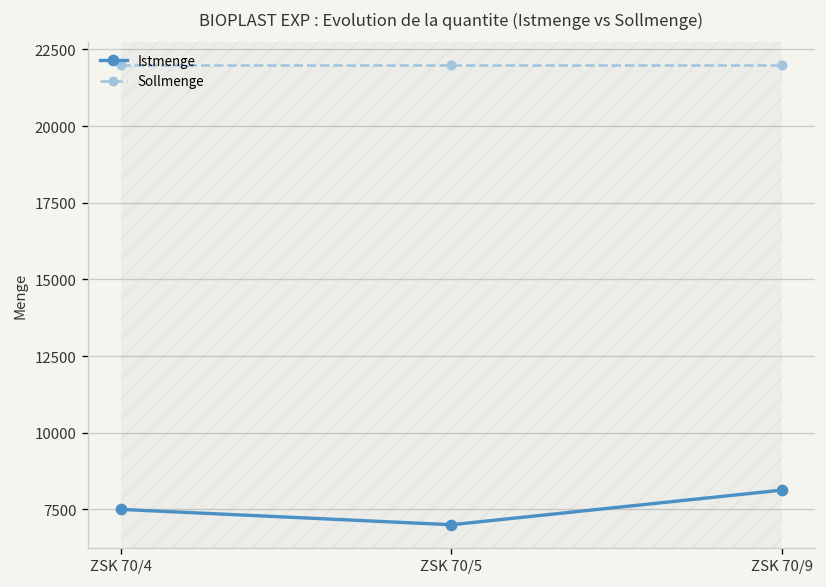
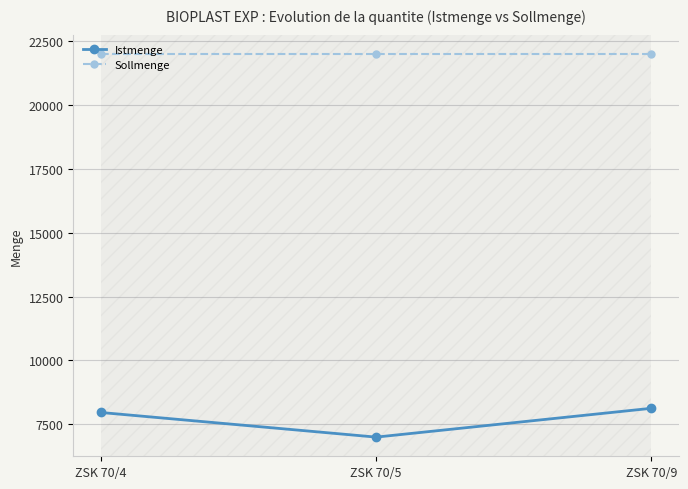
  {
    "Istmenge": {
-     "ZSK 70/4": 7500,
+     "ZSK 70/4": 8000,
      "ZSK 70/5": 7000,
      "ZSK 70/9": 8100
    },
    "Sollmenge": {
      "ZSK 70/4": 22000,
      "ZSK 70/5": 22000,
      "ZSK 70/9": 22000
    }
  }
